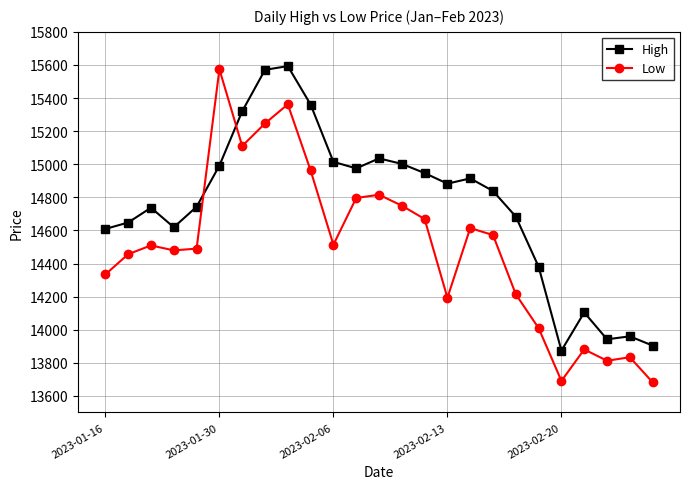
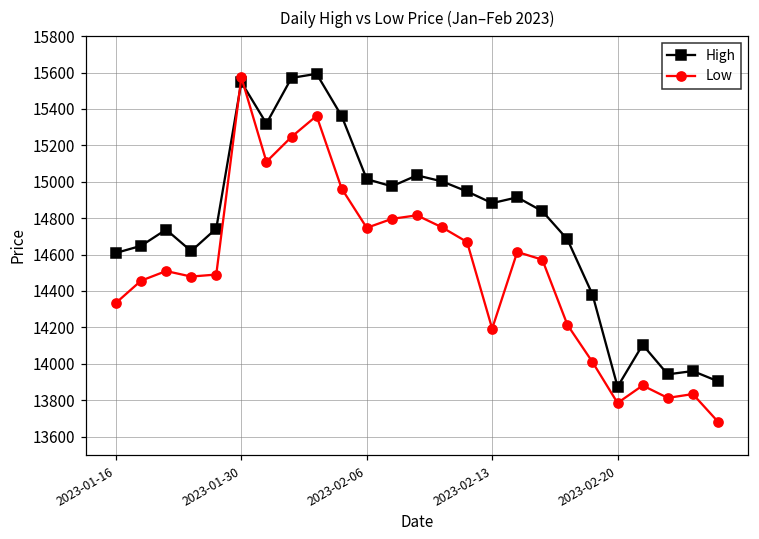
  {
    "High": {
      "2023-01-16": 14610,
-     "2023-01-30": 14990,
+     "2023-01-30": 15550,
      "2023-02-06": 15010,
      "2023-02-13": 14880,
      "2023-02-20": 13870
    },
    "Low": {
      "2023-01-16": 14330,
      "2023-01-30": 15570,
-     "2023-02-06": 14510,
+     "2023-02-06": 14750,
      "2023-02-13": 14190,
-     "2023-02-20": 13690
+     "2023-02-20": 13780
    }
  }
